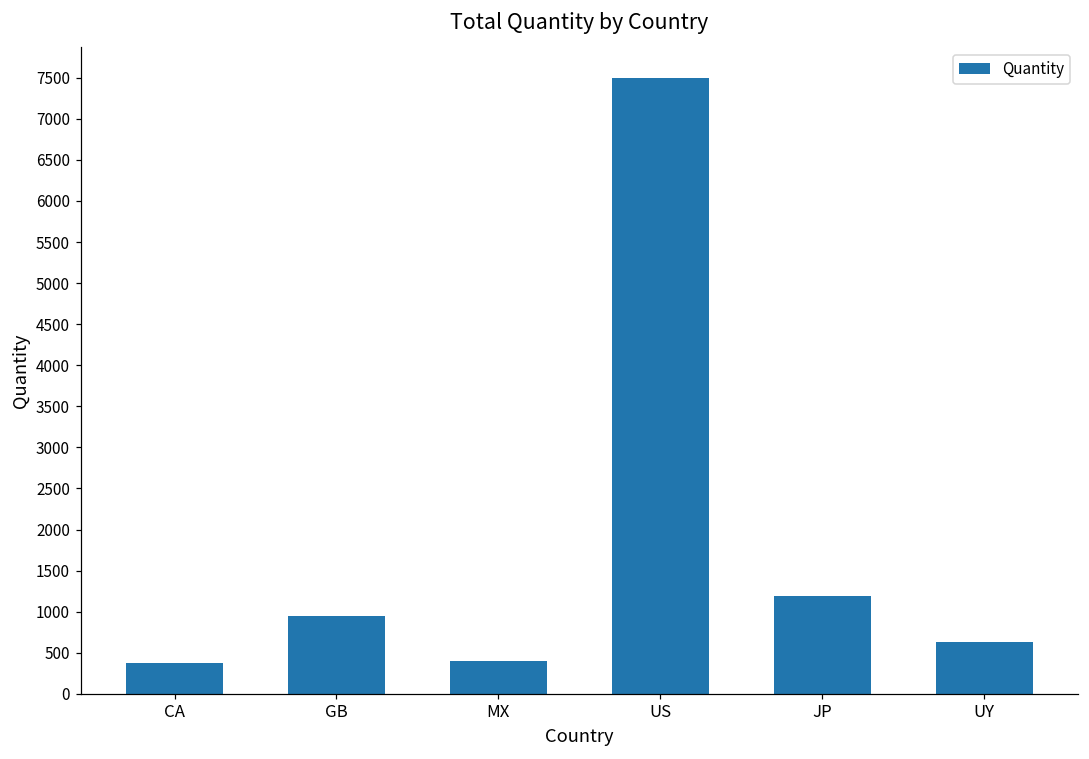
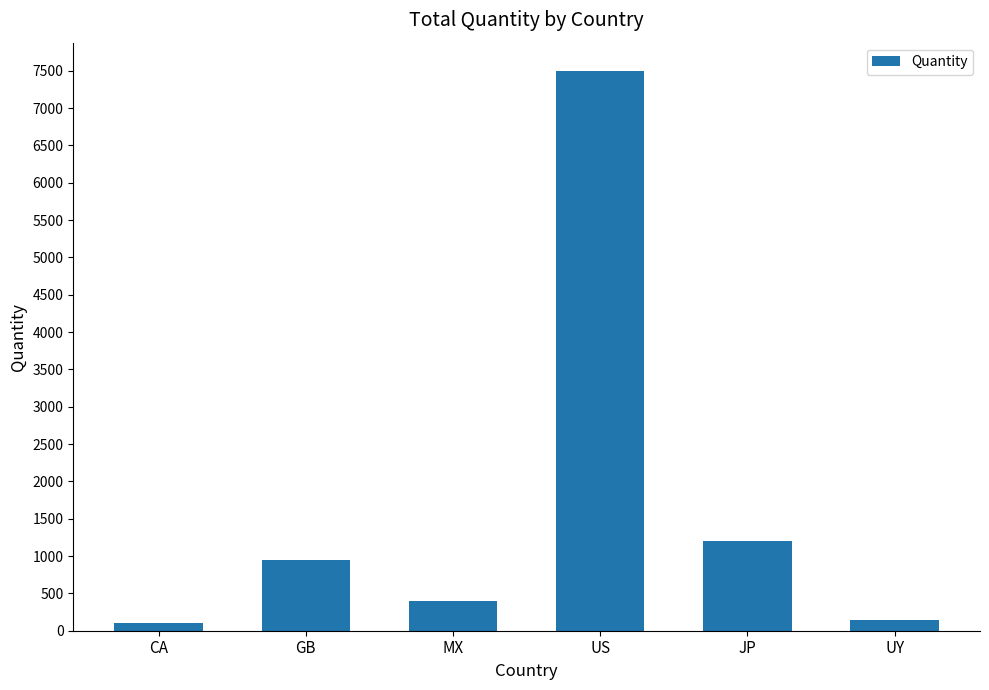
  {
-   "CA": 400,
+   "CA": 100,
    "GB": 1000,
    "MX": 400,
    "US": 7500,
    "JP": 1200,
-   "UY": 600
+   "UY": 200
  }
